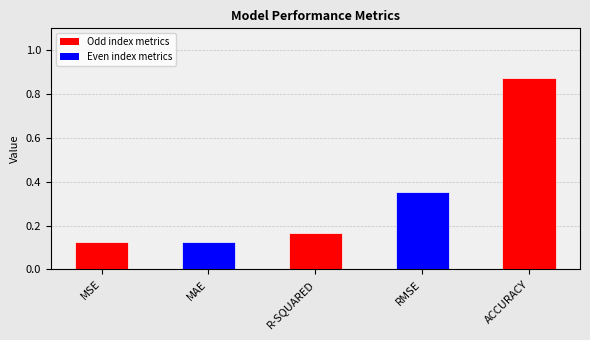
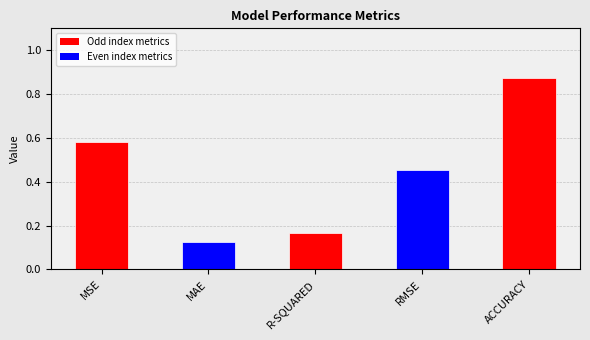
  {
-   "MSE": 0.13,
+   "MSE": 0.58,
    "MAE": 0.13,
    "R-SQUARED": 0.16,
-   "RMSE": 0.35,
+   "RMSE": 0.45,
    "ACCURACY": 0.88
  }
